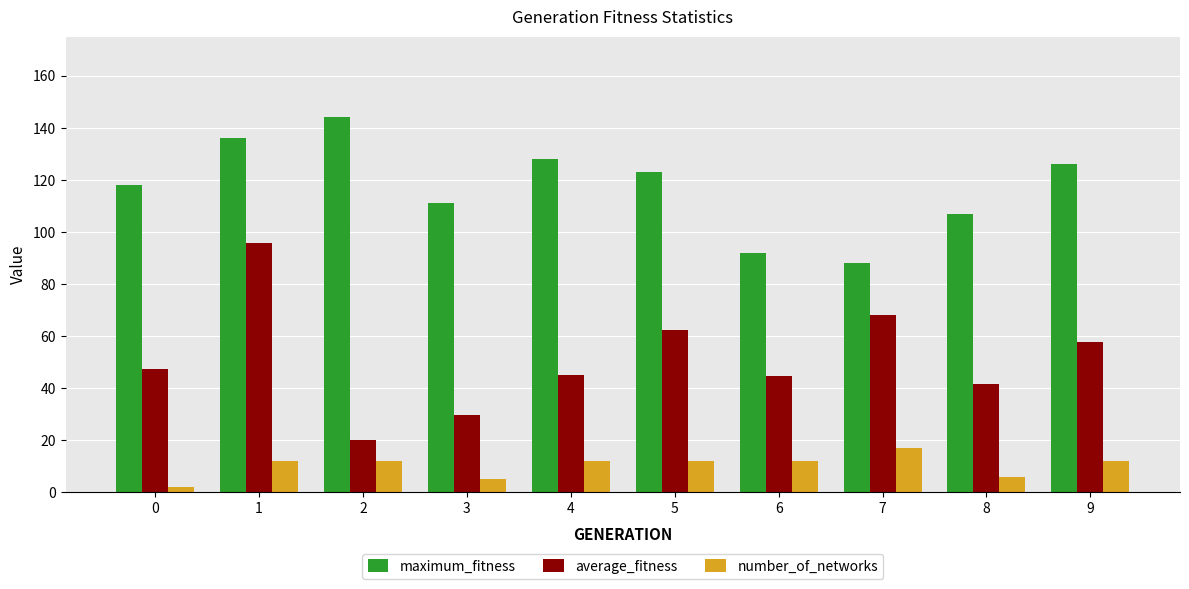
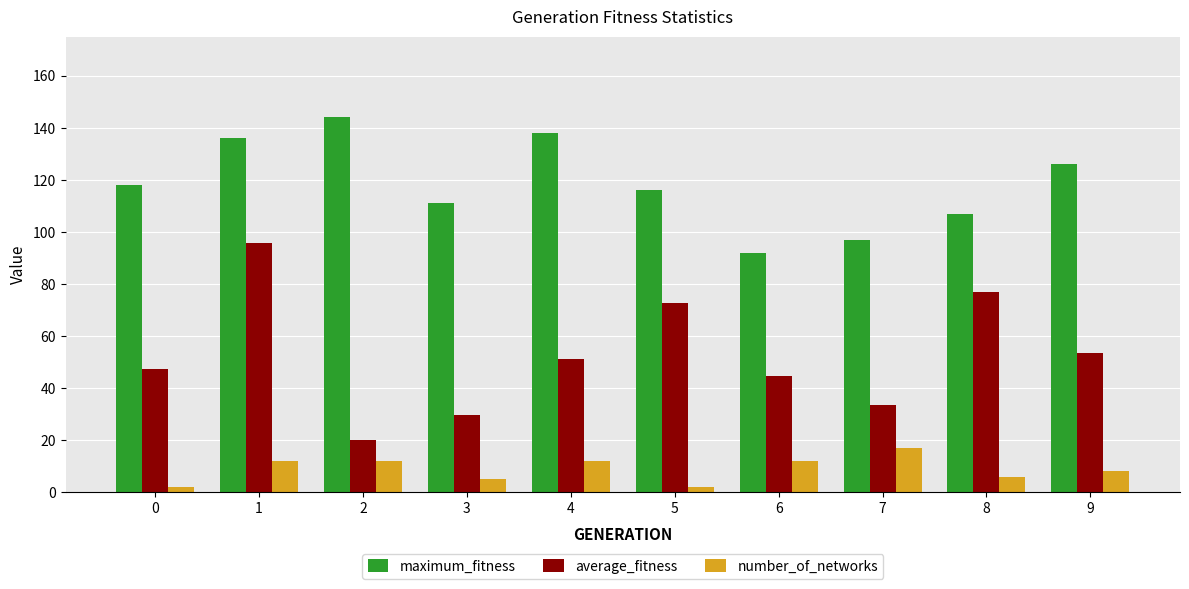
  {
    "maximum_fitness": {
      "0": 118,
      "1": 136,
      "2": 144,
      "3": 111,
-     "4": 128,
-     "5": 123,
+     "4": 138,
+     "5": 116,
      "6": 92,
-     "7": 88,
+     "7": 97,
      "8": 107,
      "9": 126
    },
    "average_fitness": {
      "0": 48,
      "1": 96,
      "2": 20,
      "3": 30,
-     "4": 45,
-     "5": 62,
+     "4": 51,
+     "5": 73,
      "6": 45,
-     "7": 68,
-     "8": 42,
-     "9": 58
+     "7": 33,
+     "8": 77,
+     "9": 54
    },
    "number_of_networks": {
      "0": 2,
      "1": 12,
      "2": 12,
      "3": 5,
      "4": 12,
-     "5": 12,
+     "5": 2,
      "6": 12,
      "7": 17,
      "8": 6,
-     "9": 12
+     "9": 8
    }
  }
